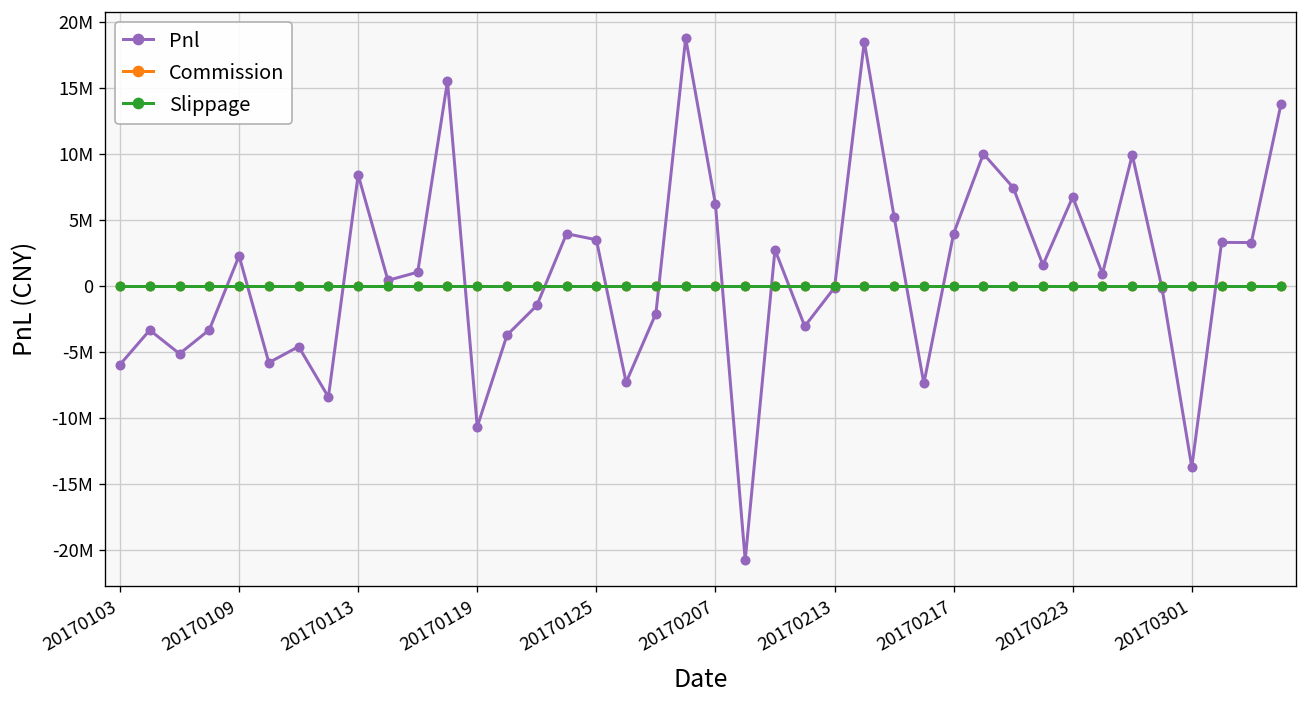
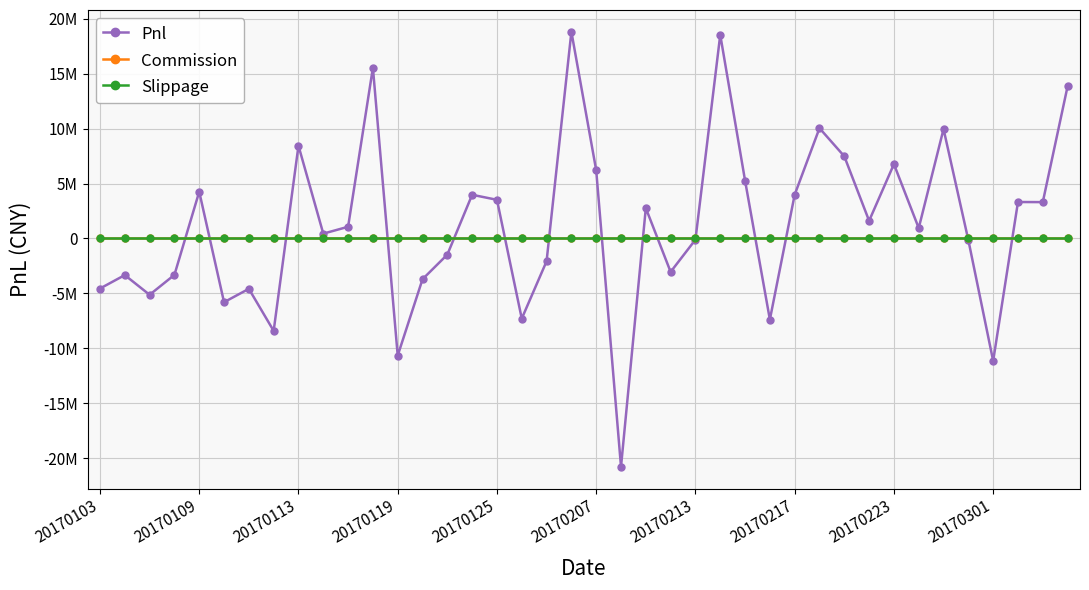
  {
    "Pnl": {
-     "20170103": -6000000,
-     "20170109": 2300000,
+     "20170103": -4600000,
+     "20170109": 4300000,
      "20170113": 8400000,
      "20170119": -10700000,
      "20170125": 3500000,
      "20170207": 6200000,
      "20170217": 4000000,
      "20170223": 6800000,
-     "20170301": -13700000
+     "20170301": -11100000
    },
    "Slippage": {
      "20170103": 0,
      "20170109": 0,
      "20170113": 0,
      "20170119": 0,
      "20170125": 0,
      "20170207": 0,
      "20170217": 0,
      "20170223": 0,
      "20170301": 0
    }
  }
